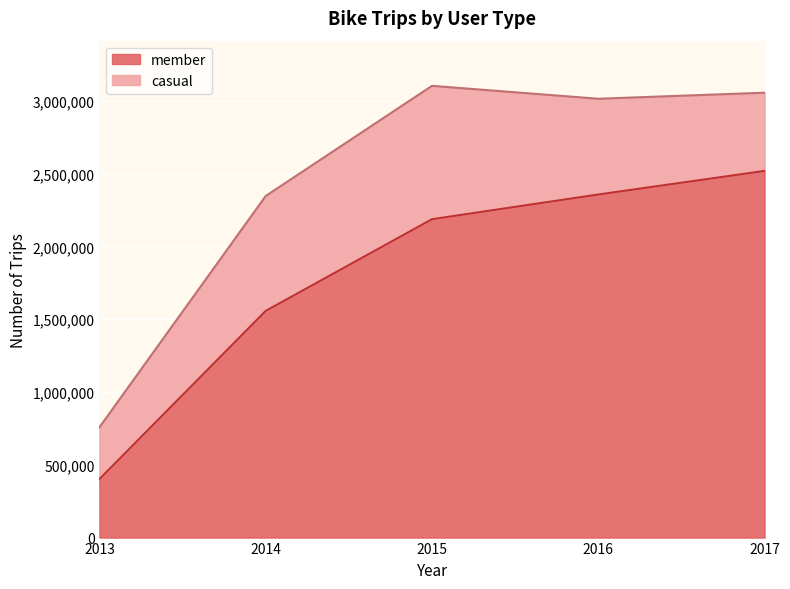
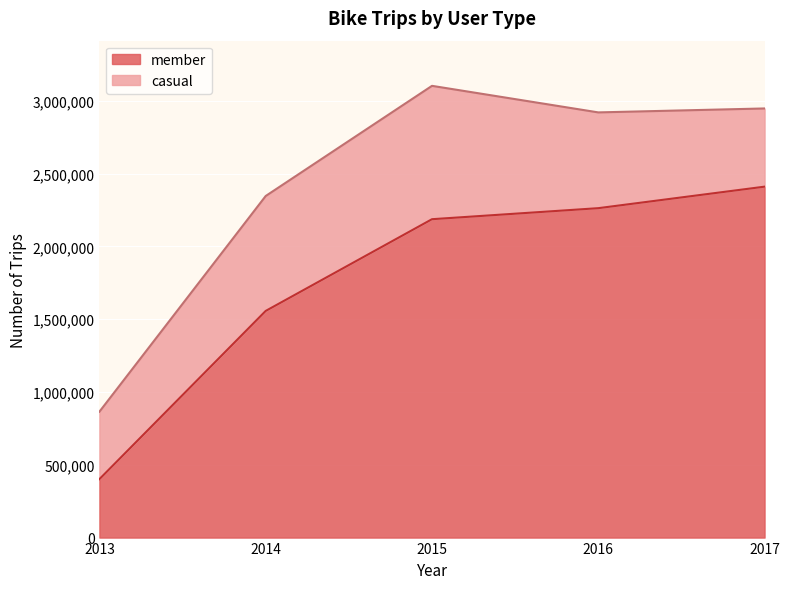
  {
    "member": {
      "2013": "400,000",
      "2014": "1,560,000",
      "2015": "2,190,000",
-     "2016": "2,360,000",
-     "2017": "2,520,000"
+     "2016": "2,260,000",
+     "2017": "2,410,000"
    },
    "casual": {
-     "2013": "360,000",
+     "2013": "460,000",
      "2014": "790,000",
      "2015": "920,000",
      "2016": "660,000",
      "2017": "540,000"
    }
  }
